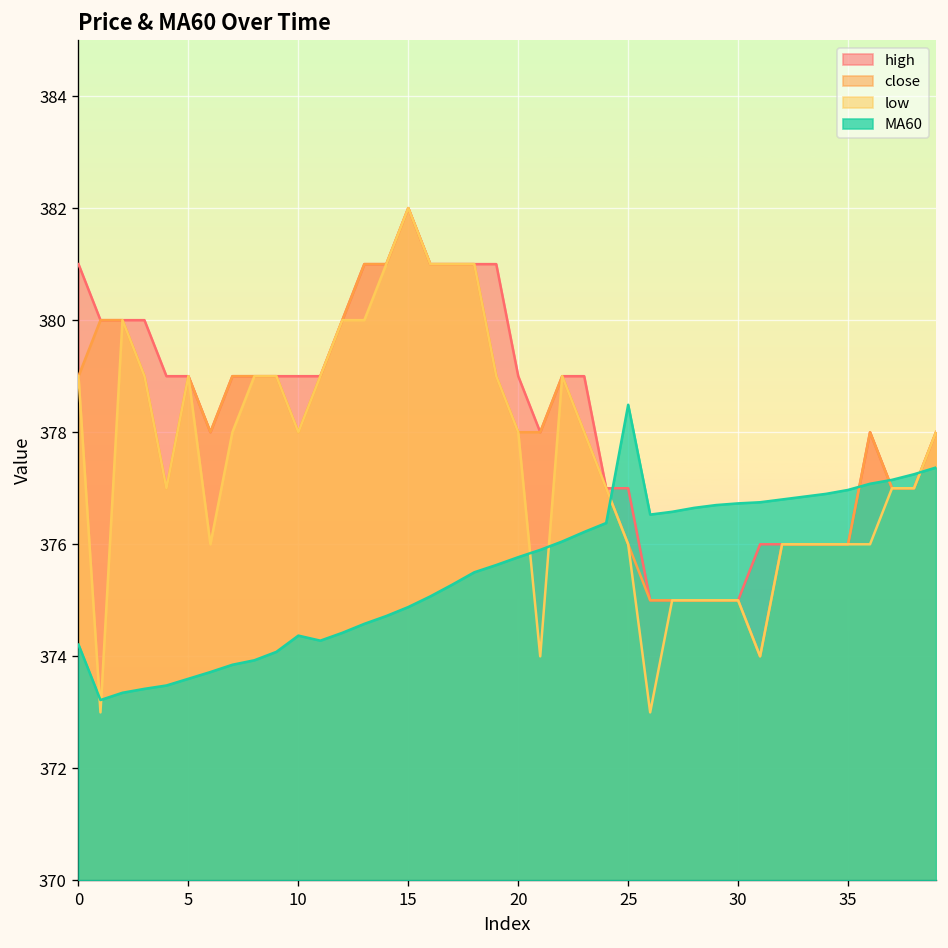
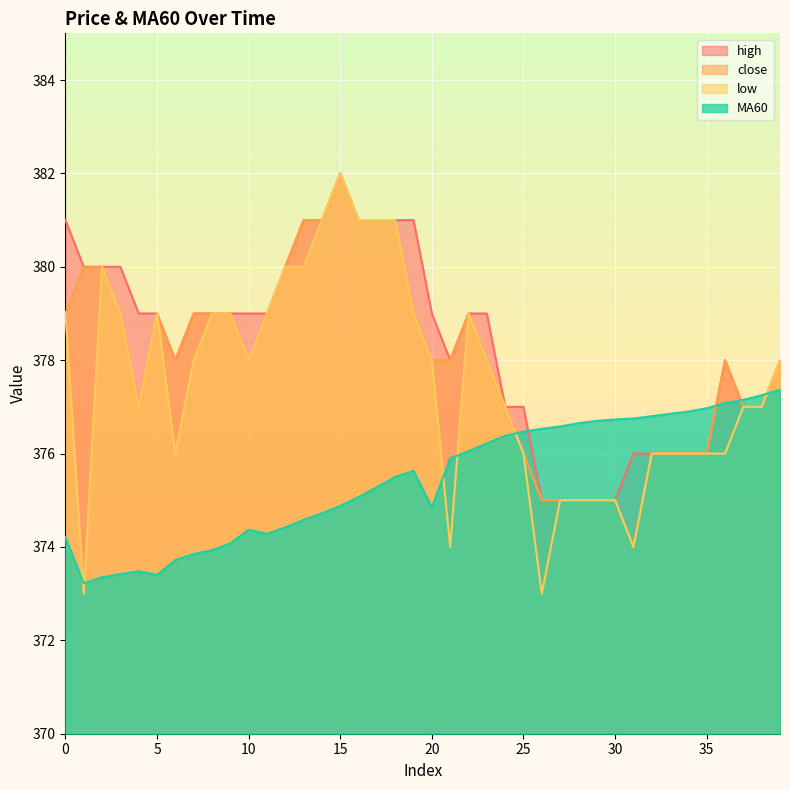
  {
    "MA60": {
      "0": 374.2,
-     "5": 373.6,
+     "5": 373.4,
      "10": 374.4,
      "15": 374.9,
-     "20": 375.8,
-     "25": 378.5,
+     "20": 374.9,
+     "25": 376.5,
      "30": 376.7,
      "35": 377.0
    }
  }
